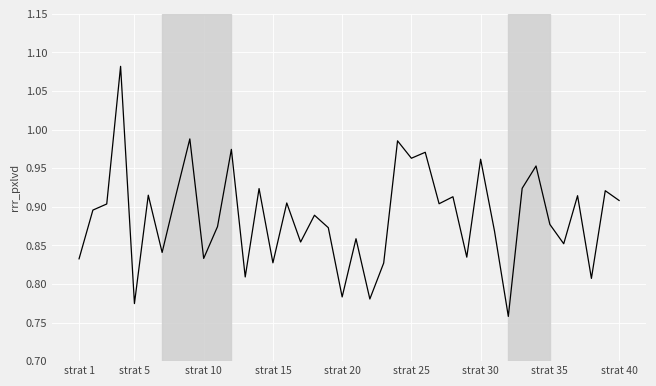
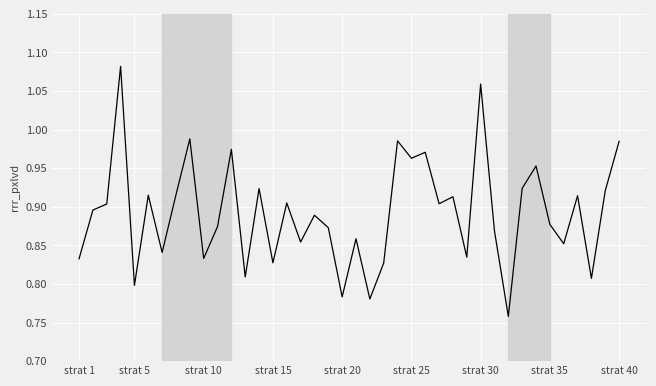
  {
    "strat 1": 0.83,
-   "strat 5": 0.77,
+   "strat 5": 0.80,
    "strat 10": 0.83,
    "strat 15": 0.83,
    "strat 20": 0.78,
    "strat 25": 0.96,
-   "strat 30": 0.96,
+   "strat 30": 1.06,
    "strat 35": 0.88,
-   "strat 40": 0.91
+   "strat 40": 0.98
  }
